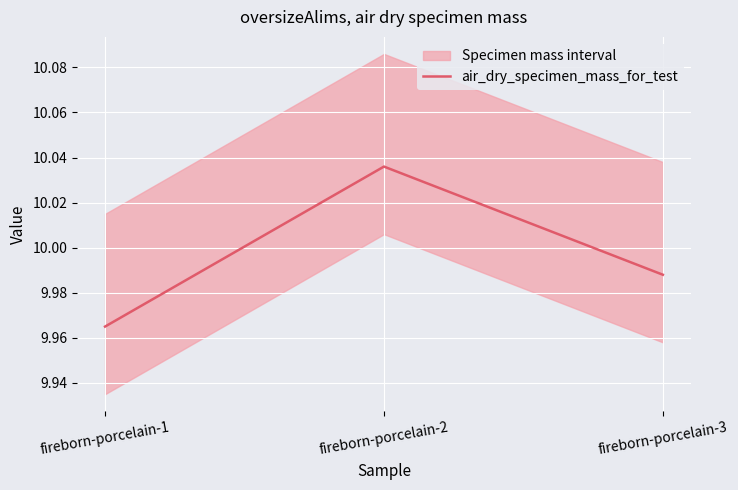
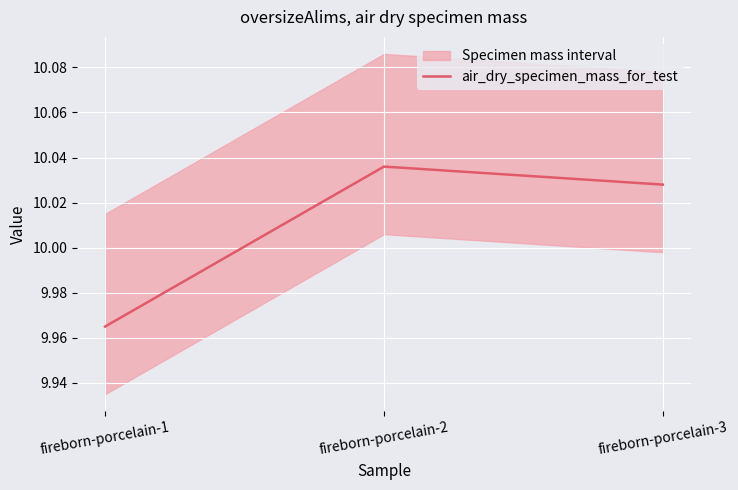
  {
    "air_dry_specimen_mass_for_test": {
      "fireborn-porcelain-1": 9.965,
      "fireborn-porcelain-2": 10.036,
-     "fireborn-porcelain-3": 9.988
+     "fireborn-porcelain-3": 10.028
    }
  }
